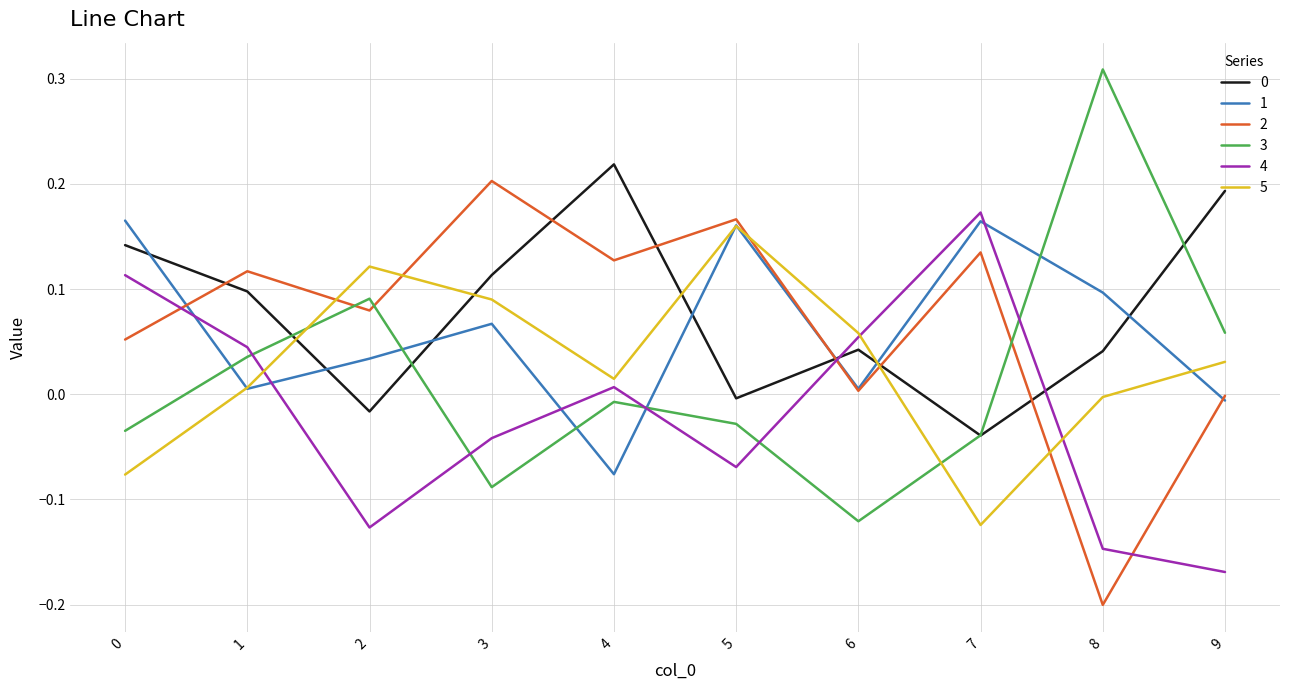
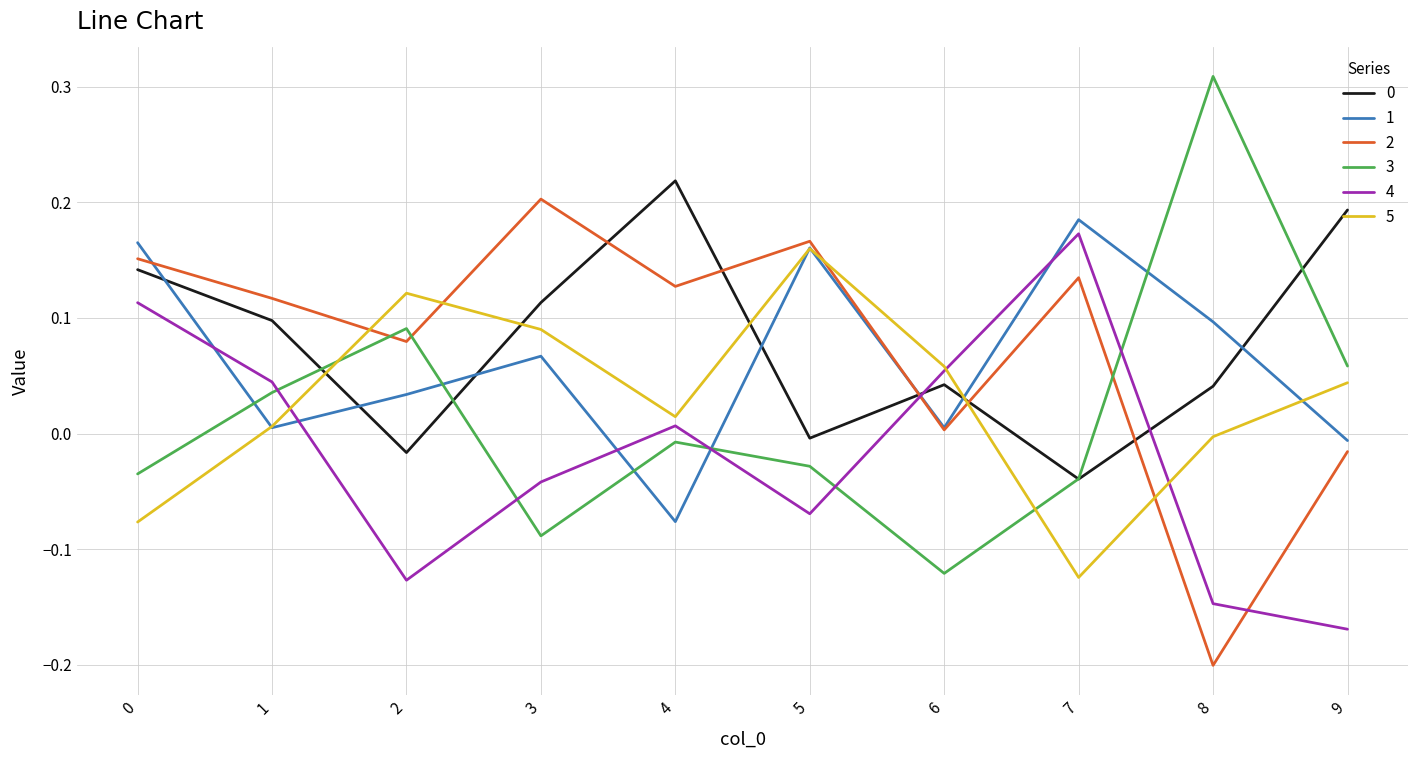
  {
    "0": {
      "0": 0.142,
      "1": 0.098,
      "2": -0.016,
      "3": 0.113,
      "4": 0.218,
      "5": -0.004,
      "6": 0.042,
      "8": 0.041,
      "9": 0.193
    },
    "1": {
      "0": 0.165,
      "2": 0.034,
      "3": 0.067,
      "4": -0.076,
-     "7": 0.164,
+     "7": 0.185,
      "8": 0.097,
      "9": -0.006
    },
    "2": {
-     "0": 0.052,
+     "0": 0.151,
      "1": 0.117,
      "2": 0.080,
      "3": 0.203,
      "4": 0.127,
      "5": 0.166,
      "7": 0.135,
      "8": -0.200,
-     "9": -0.001
+     "9": -0.016
    },
    "3": {
      "0": -0.035,
      "1": 0.035,
      "2": 0.091,
      "3": -0.088,
      "4": -0.007,
      "5": -0.028,
      "6": -0.121,
      "8": 0.309,
      "9": 0.058
    },
    "4": {
      "0": 0.113,
      "1": 0.045,
      "2": -0.127,
      "3": -0.042,
      "4": 0.007,
      "5": -0.069,
      "6": 0.054,
      "7": 0.173,
      "8": -0.147,
      "9": -0.169
    },
    "5": {
      "0": -0.076,
      "2": 0.121,
      "3": 0.090,
      "4": 0.015,
      "6": 0.058,
      "7": -0.124,
      "8": -0.003,
-     "9": 0.031
+     "9": 0.044
    }
  }
